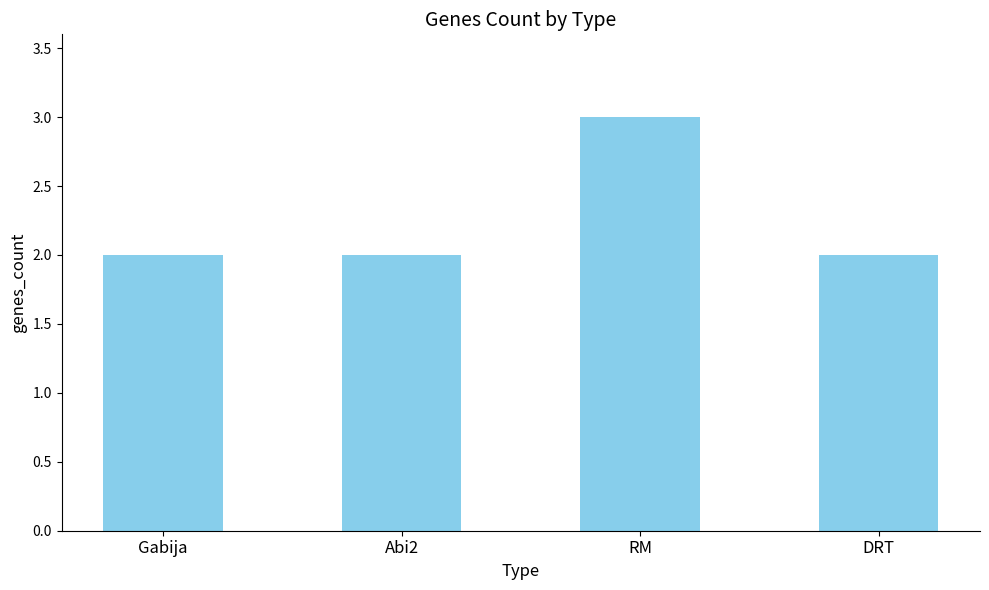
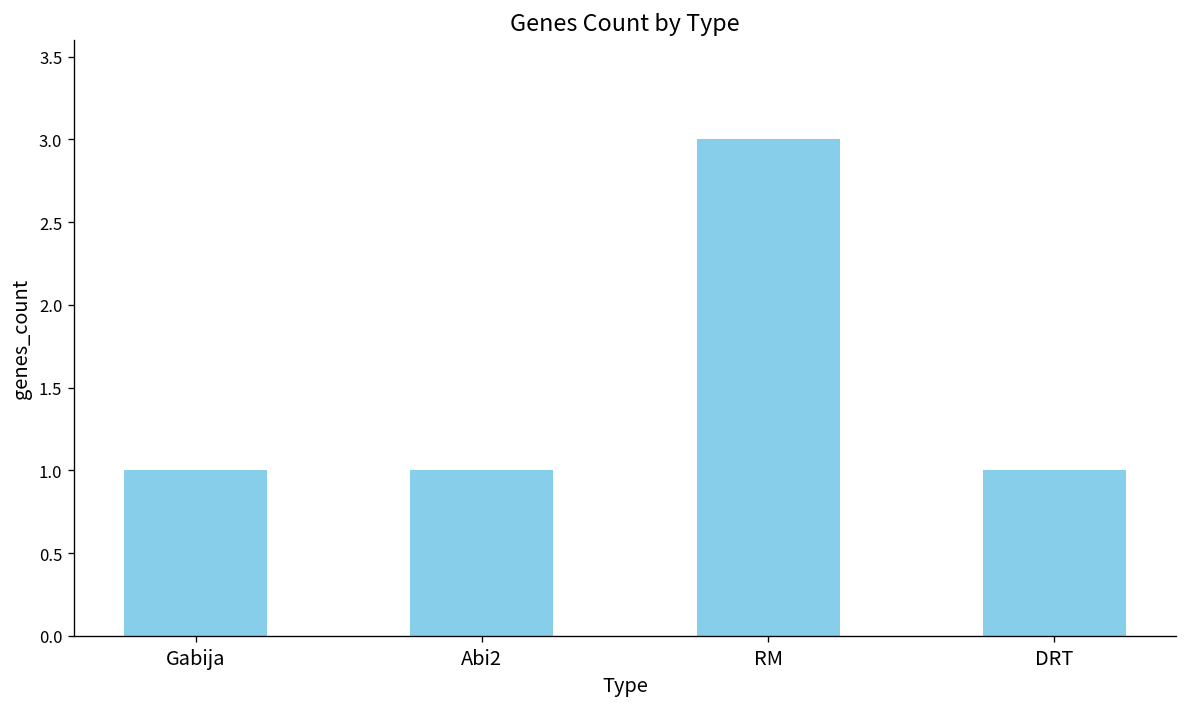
  {
-   "Gabija": 2,
-   "Abi2": 2,
+   "Gabija": 1,
+   "Abi2": 1,
    "RM": 3,
-   "DRT": 2
+   "DRT": 1
  }
